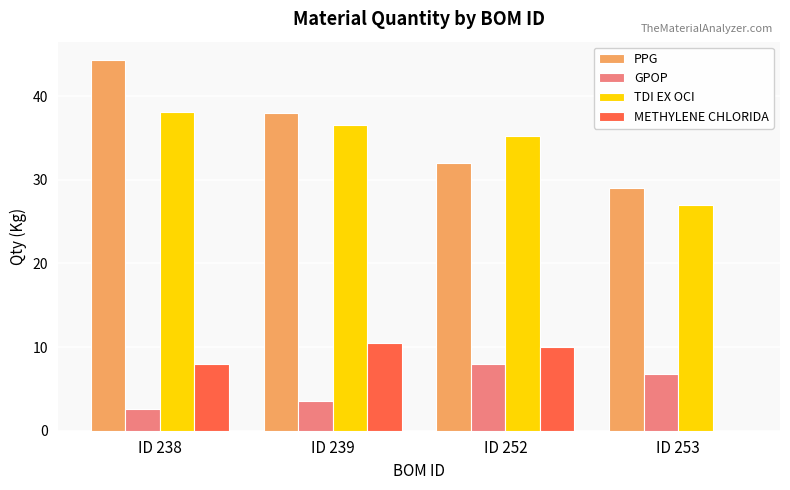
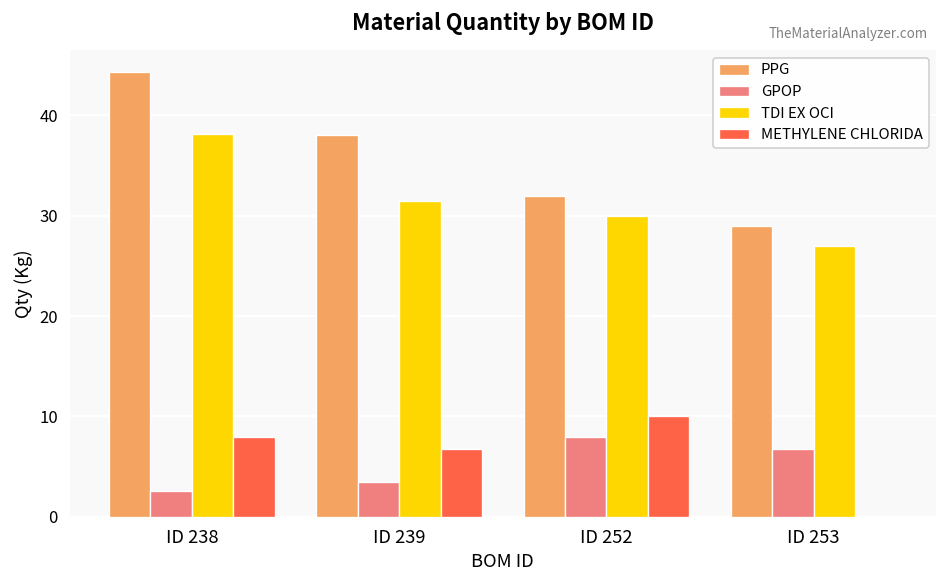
  {
    "TDI EX OCI": {
      "ID 238": 38,
-     "ID 239": 37,
-     "ID 252": 35,
+     "ID 239": 32,
+     "ID 252": 30,
      "ID 253": 27
    },
    "METHYLENE CHLORIDA": {
      "ID 238": 8,
-     "ID 239": 11,
+     "ID 239": 7,
      "ID 252": 10,
      "ID 253": 0
    }
  }
